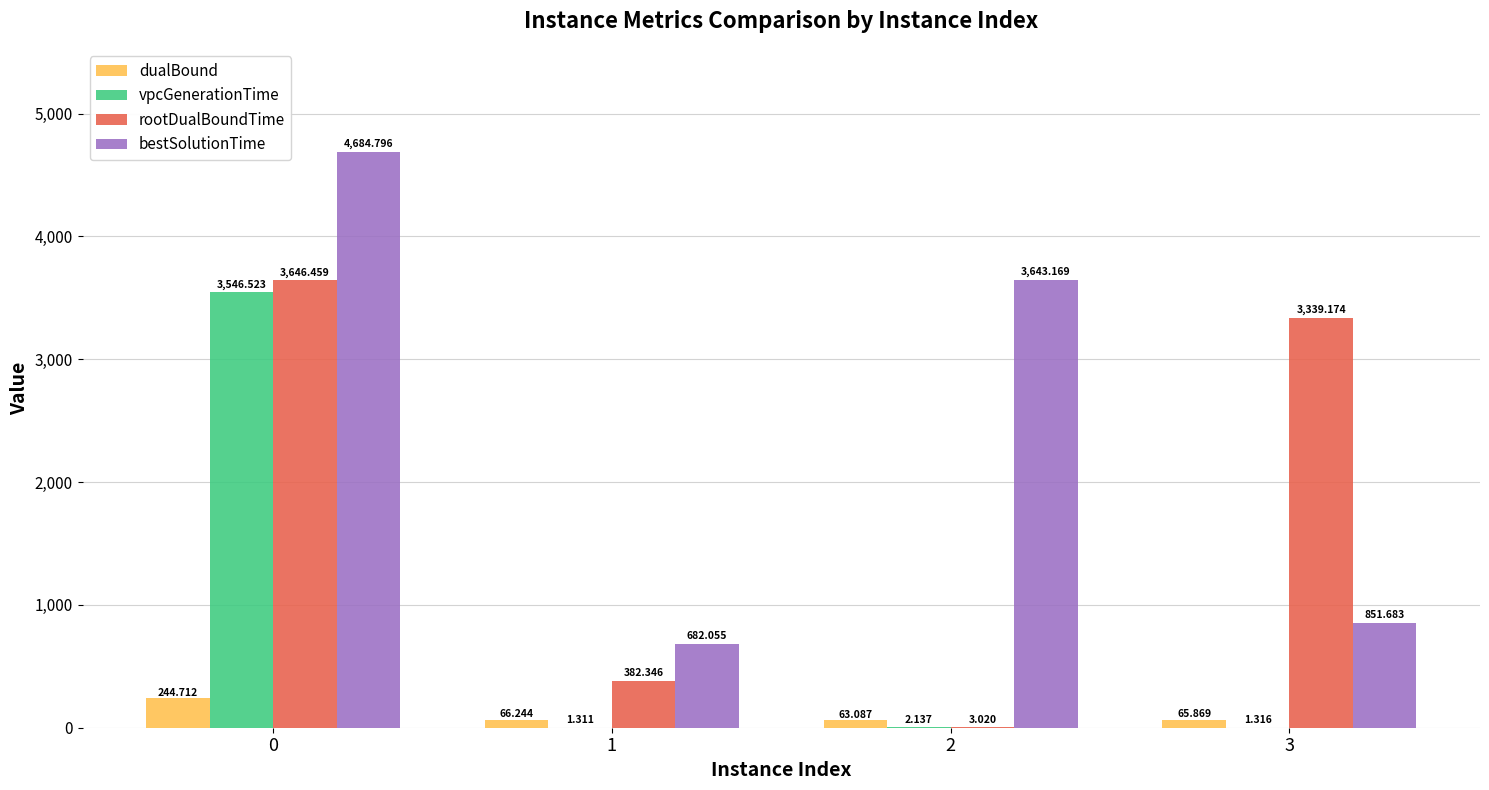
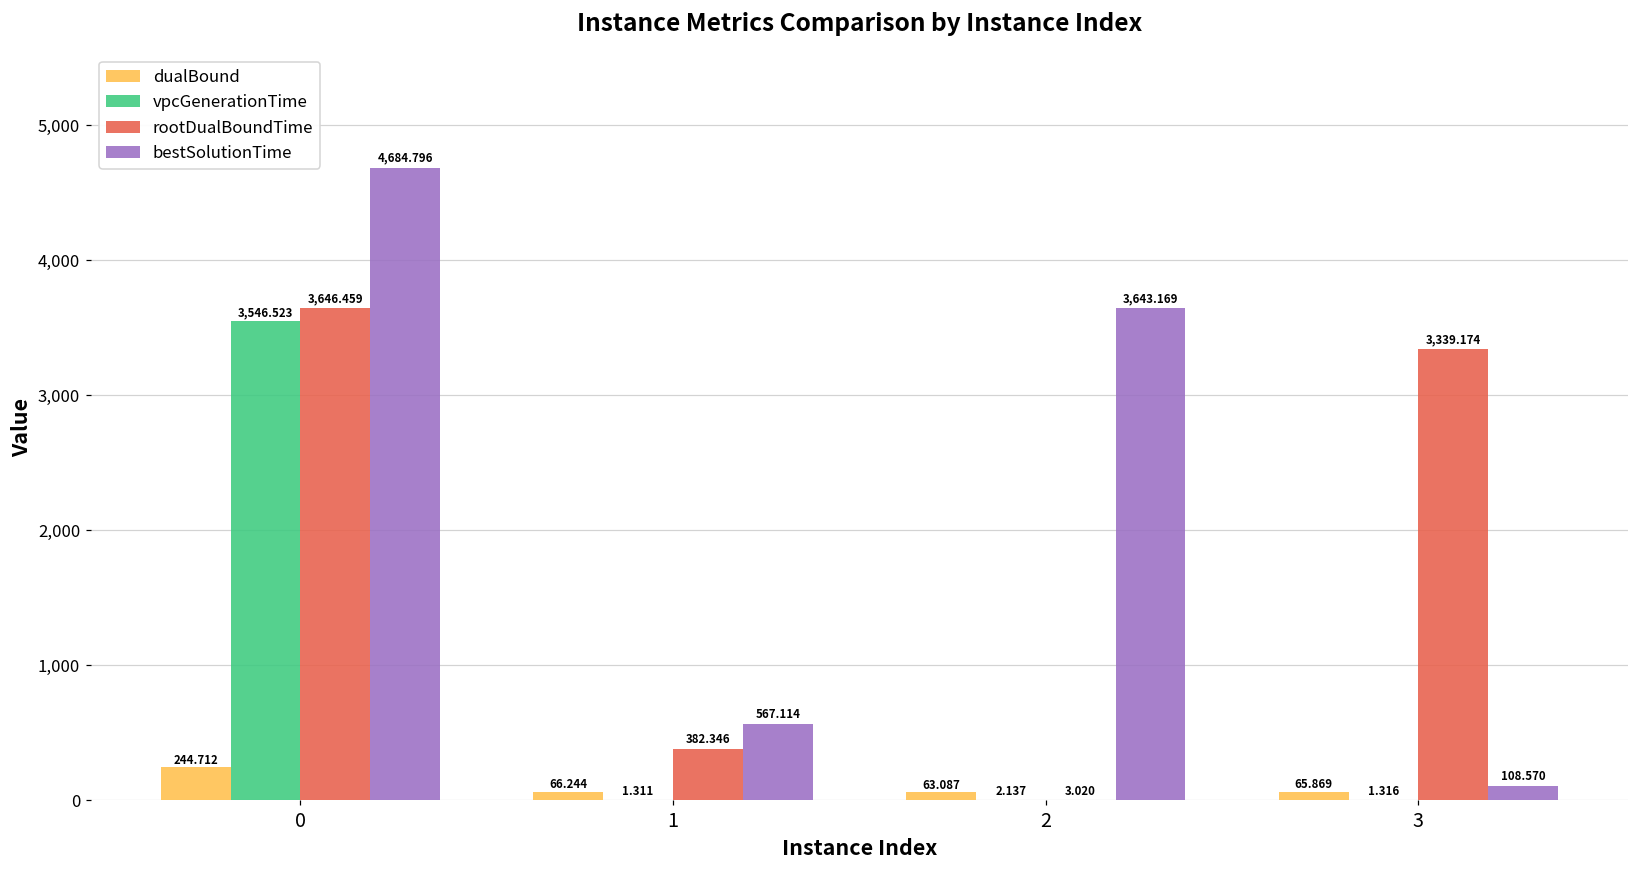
  {
    "dualBound": {
      "0": "244.712",
      "1": "66.244",
      "2": "63.087",
      "3": "65.869"
    },
    "vpcGenerationTime": {
      "0": "3,546.523",
      "1": "1.311",
      "2": "2.137",
      "3": "1.316"
    },
    "rootDualBoundTime": {
      "0": "3,646.459",
      "1": "382.346",
      "2": "3.020",
      "3": "3,339.174"
    },
    "bestSolutionTime": {
      "0": "4,684.796",
-     "1": "682.055",
+     "1": "567.114",
      "2": "3,643.169",
-     "3": "851.683"
+     "3": "108.570"
    }
  }
